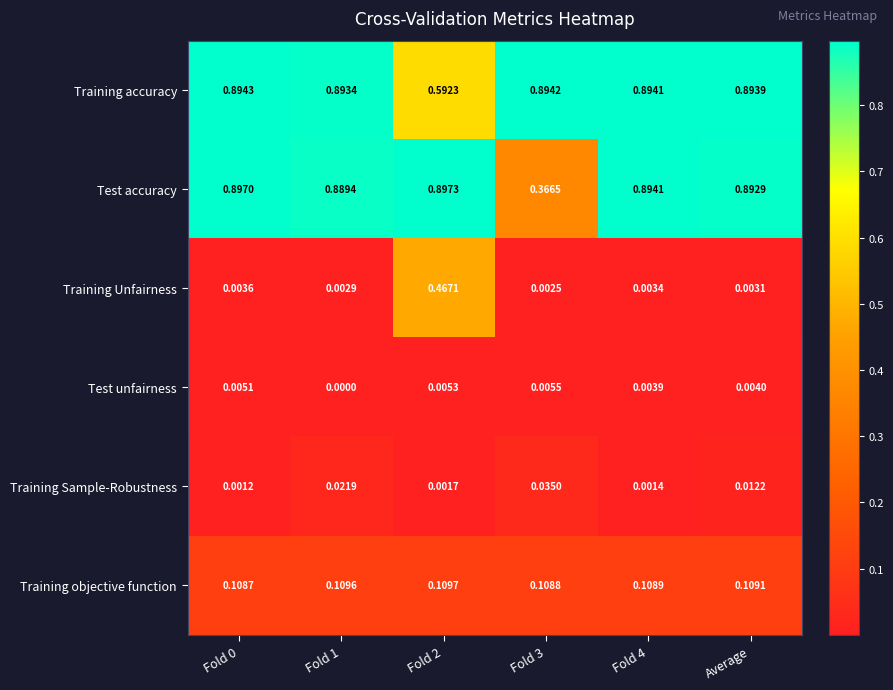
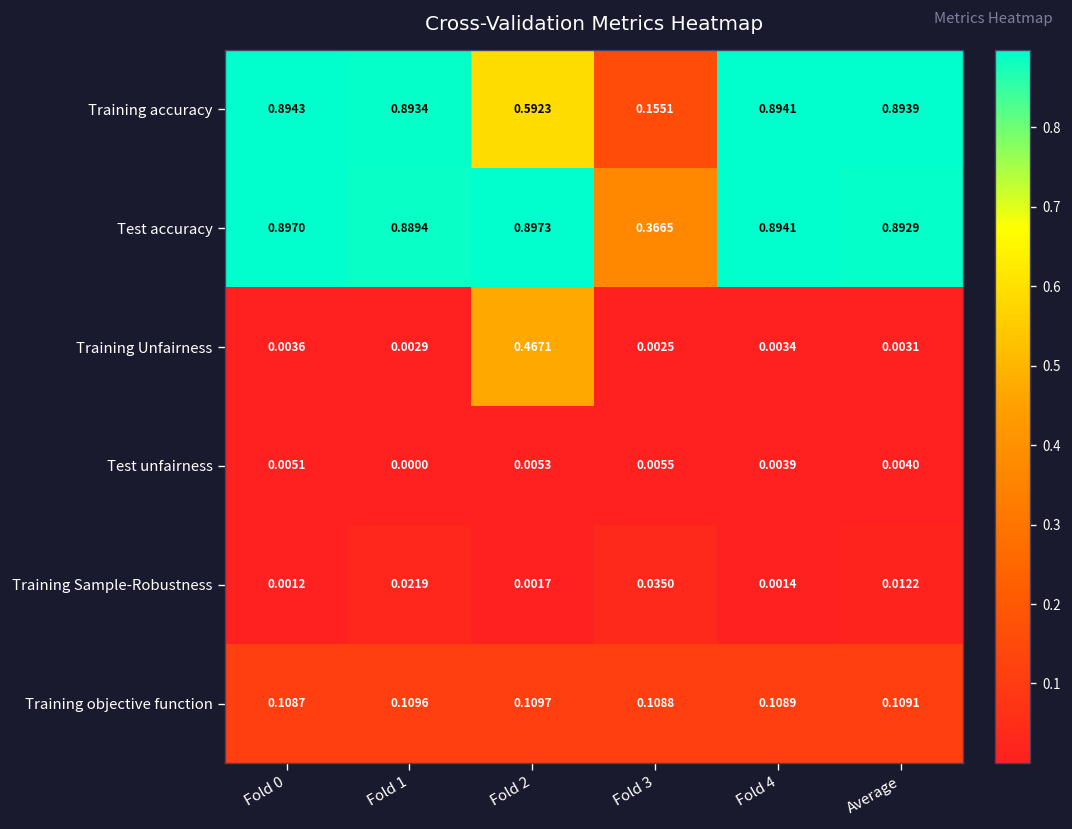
  {
    "Training accuracy": {
      "Fold 0": 0.8943,
      "Fold 1": 0.8934,
      "Fold 2": 0.5923,
-     "Fold 3": 0.8942,
+     "Fold 3": 0.1551,
      "Fold 4": 0.8941,
      "Average": 0.8939
    },
    "Test accuracy": {
      "Fold 0": 0.8970,
      "Fold 1": 0.8894,
      "Fold 2": 0.8973,
      "Fold 3": 0.3665,
      "Fold 4": 0.8941,
      "Average": 0.8929
    },
    "Training Unfairness": {
      "Fold 0": 0.0036,
      "Fold 1": 0.0029,
      "Fold 2": 0.4671,
      "Fold 3": 0.0025,
      "Fold 4": 0.0034,
      "Average": 0.0031
    },
    "Test unfairness": {
      "Fold 0": 0.0051,
      "Fold 1": 0.0000,
      "Fold 2": 0.0053,
      "Fold 3": 0.0055,
      "Fold 4": 0.0039,
      "Average": 0.0040
    },
    "Training Sample-Robustness": {
      "Fold 0": 0.0012,
      "Fold 1": 0.0219,
      "Fold 2": 0.0017,
      "Fold 3": 0.0350,
      "Fold 4": 0.0014,
      "Average": 0.0122
    },
    "Training objective function": {
      "Fold 0": 0.1087,
      "Fold 1": 0.1096,
      "Fold 2": 0.1097,
      "Fold 3": 0.1088,
      "Fold 4": 0.1089,
      "Average": 0.1091
    }
  }
